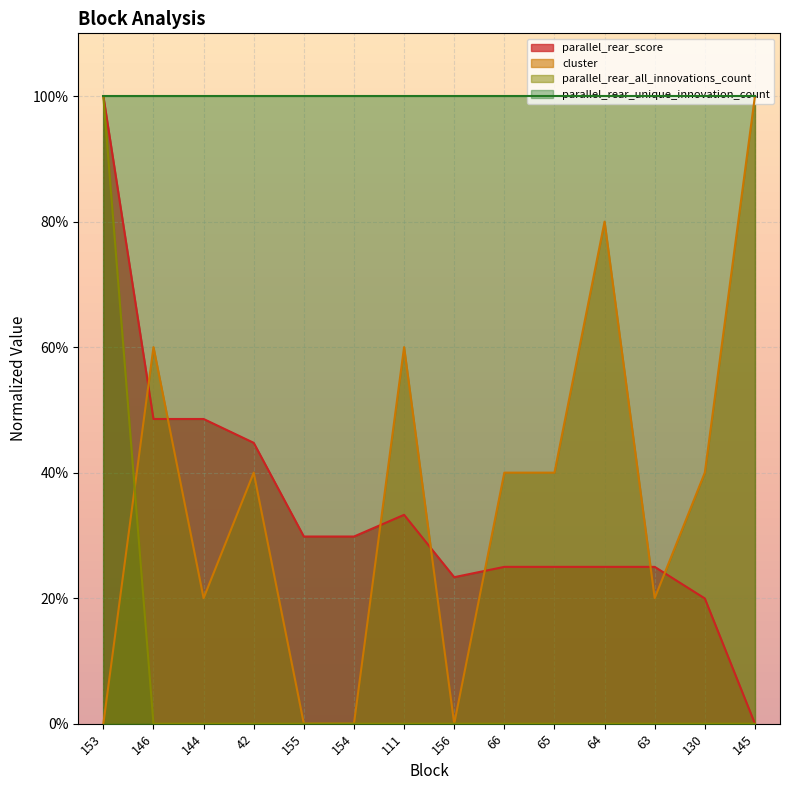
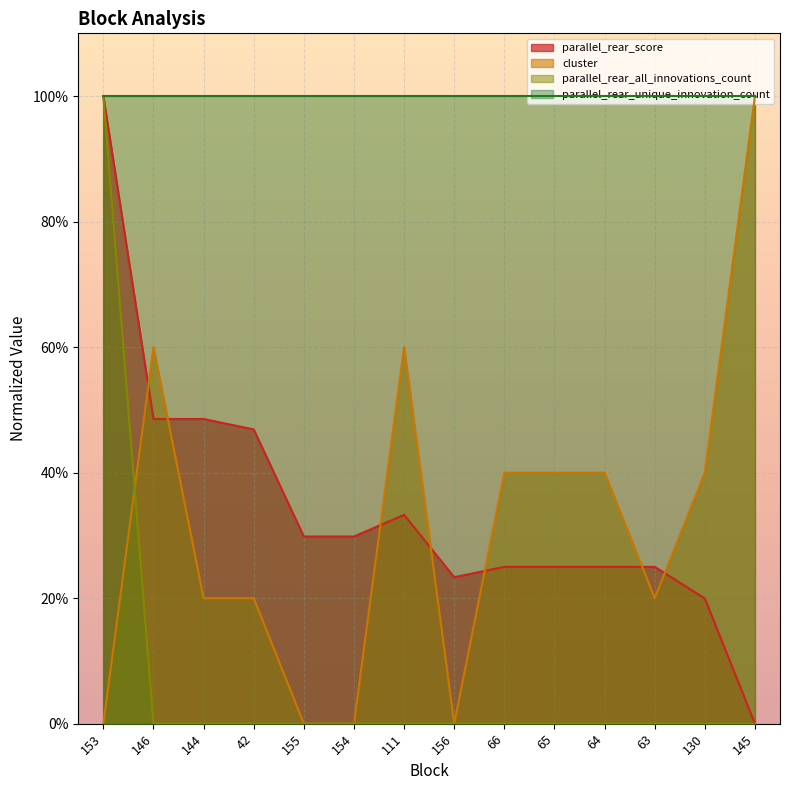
  {
    "parallel_rear_score": {
      "146": "49%",
      "144": "49%",
-     "42": "45%",
+     "42": "47%",
      "155": "30%",
      "154": "30%",
      "111": "33%",
      "156": "23%",
      "66": "25%",
      "65": "25%",
      "64": "25%",
      "63": "25%",
      "130": "20%"
    },
    "cluster": {
      "153": "0%",
      "146": "60%",
      "144": "20%",
-     "42": "40%",
+     "42": "20%",
      "111": "60%",
      "66": "40%",
      "65": "40%",
-     "64": "80%",
+     "64": "40%",
      "63": "20%",
      "130": "40%"
    },
    "parallel_rear_all_innovations_count": {
      "146": "0%",
      "144": "0%",
      "42": "0%",
      "111": "0%",
      "66": "0%",
      "65": "0%",
      "64": "0%",
      "63": "0%",
      "130": "0%"
    },
    "parallel_rear_unique_innovation_count": {
      "146": "100%",
      "144": "100%",
      "42": "100%",
      "155": "100%",
      "154": "100%",
      "111": "100%",
      "156": "100%",
      "66": "100%"
    }
  }
